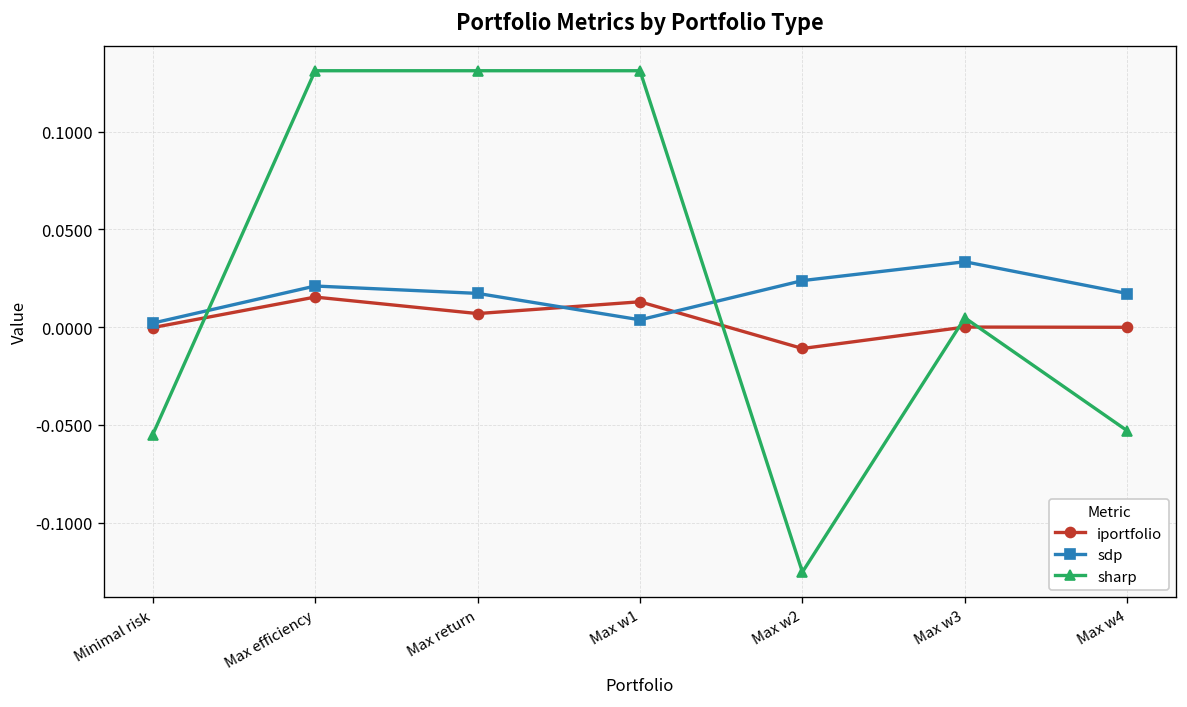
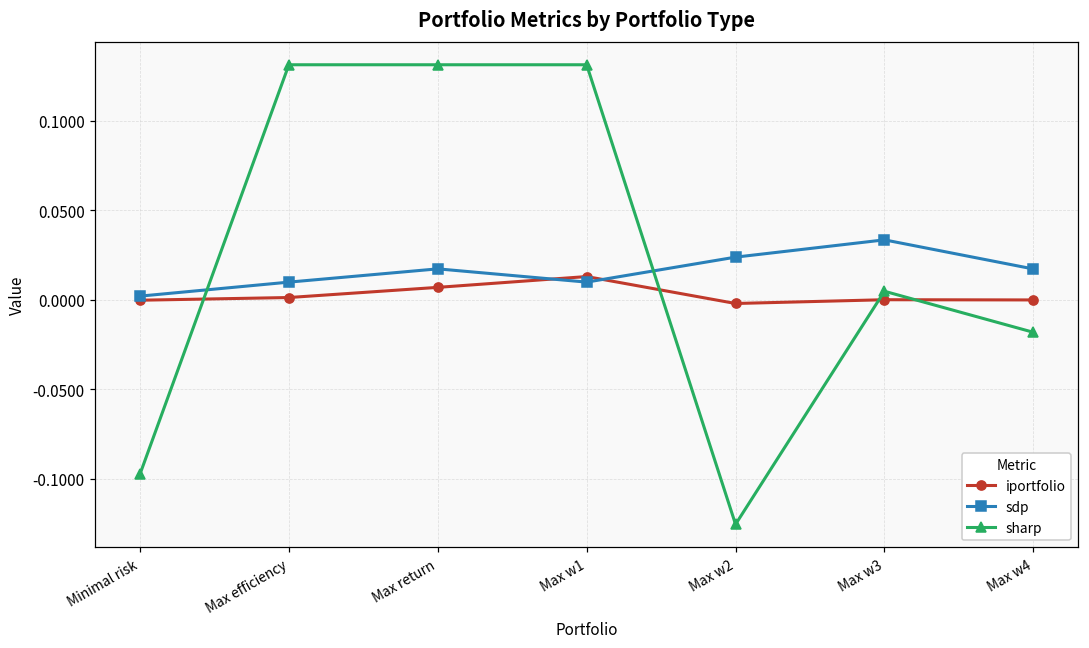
  {
    "iportfolio": {
      "Minimal risk": 0.000,
-     "Max efficiency": 0.015,
+     "Max efficiency": 0.001,
      "Max return": 0.007,
      "Max w1": 0.013,
-     "Max w2": -0.011,
+     "Max w2": -0.002,
      "Max w3": 0.000,
      "Max w4": 0.000
    },
    "sdp": {
      "Minimal risk": 0.002,
-     "Max efficiency": 0.021,
+     "Max efficiency": 0.010,
      "Max return": 0.017,
-     "Max w1": 0.004,
+     "Max w1": 0.010,
      "Max w2": 0.024,
      "Max w3": 0.033,
      "Max w4": 0.017
    },
    "sharp": {
-     "Minimal risk": -0.055,
+     "Minimal risk": -0.097,
      "Max efficiency": 0.131,
      "Max return": 0.131,
      "Max w1": 0.131,
      "Max w2": -0.125,
      "Max w3": 0.005,
-     "Max w4": -0.053
+     "Max w4": -0.018
    }
  }
